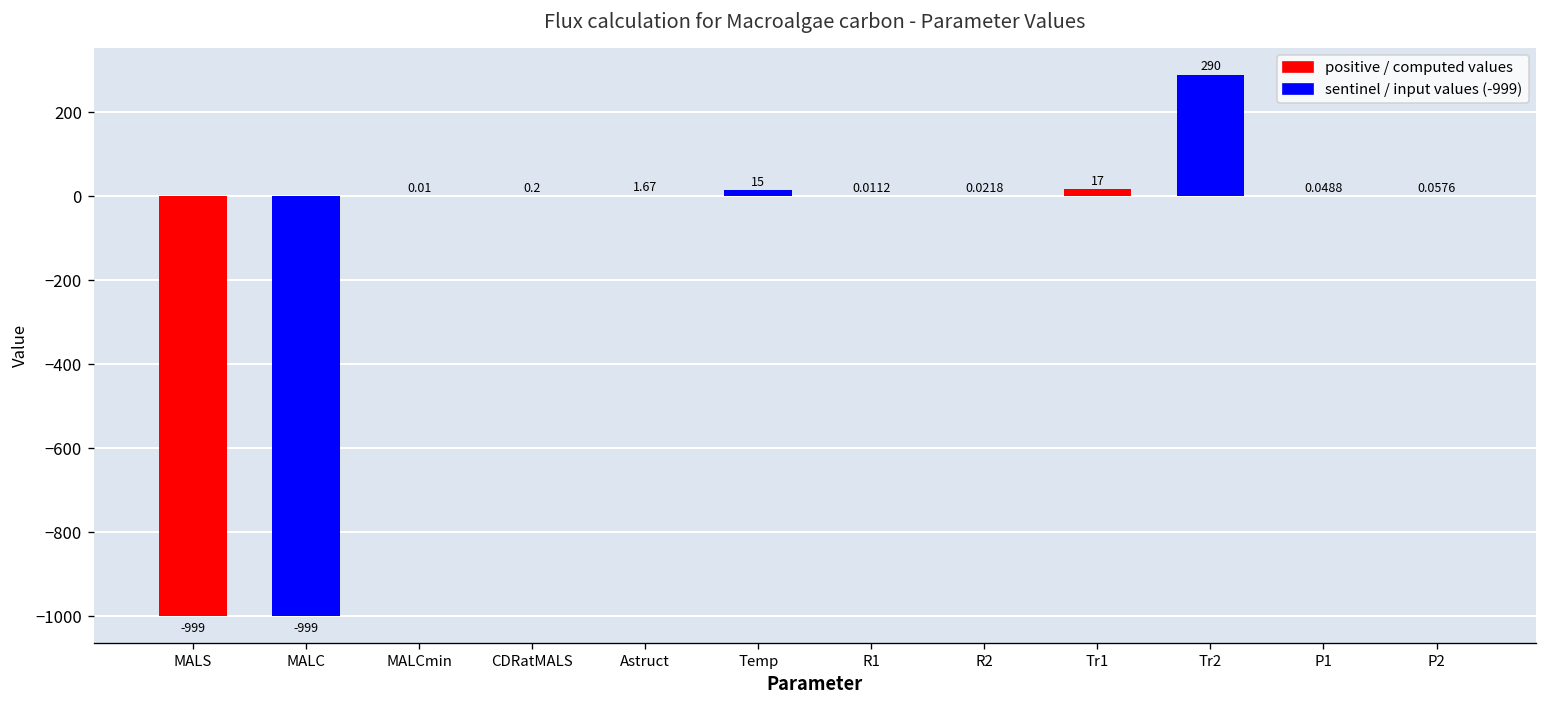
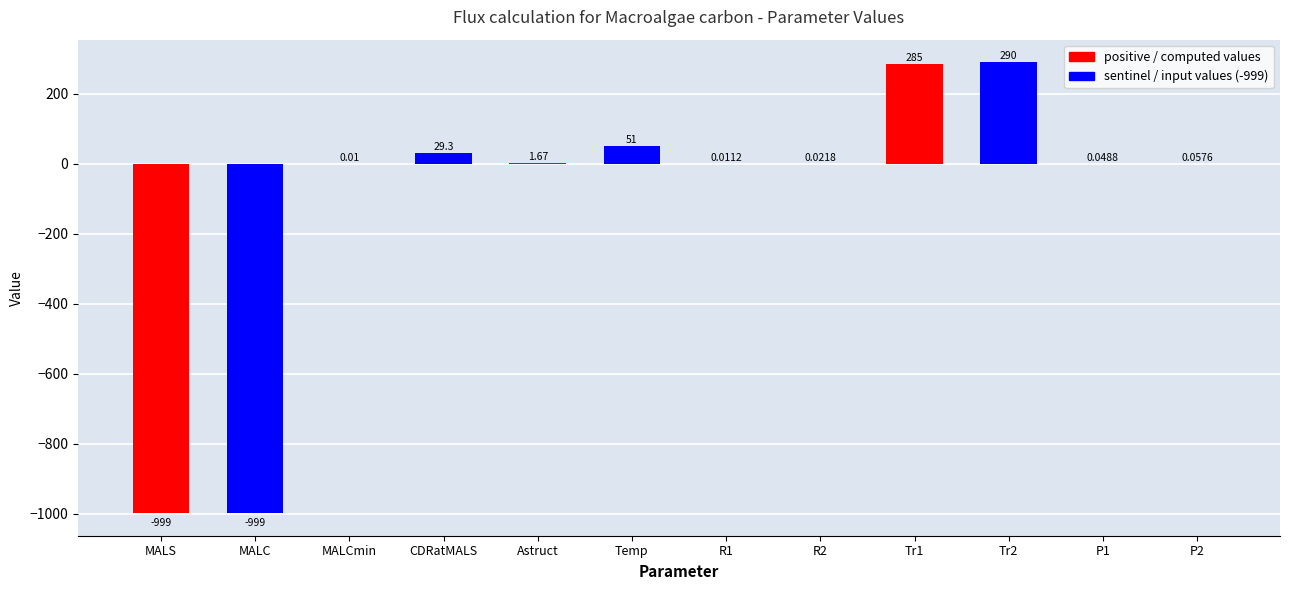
  {
    "MALS": -999,
    "MALC": -999,
    "MALCmin": 0.01,
-   "CDRatMALS": 0.2,
+   "CDRatMALS": 29.3,
    "Astruct": 1.67,
-   "Temp": 15,
+   "Temp": 51,
    "R1": 0.0112,
    "R2": 0.0218,
-   "Tr1": 17,
+   "Tr1": 285,
    "Tr2": 290,
    "P1": 0.0488,
    "P2": 0.0576
  }
